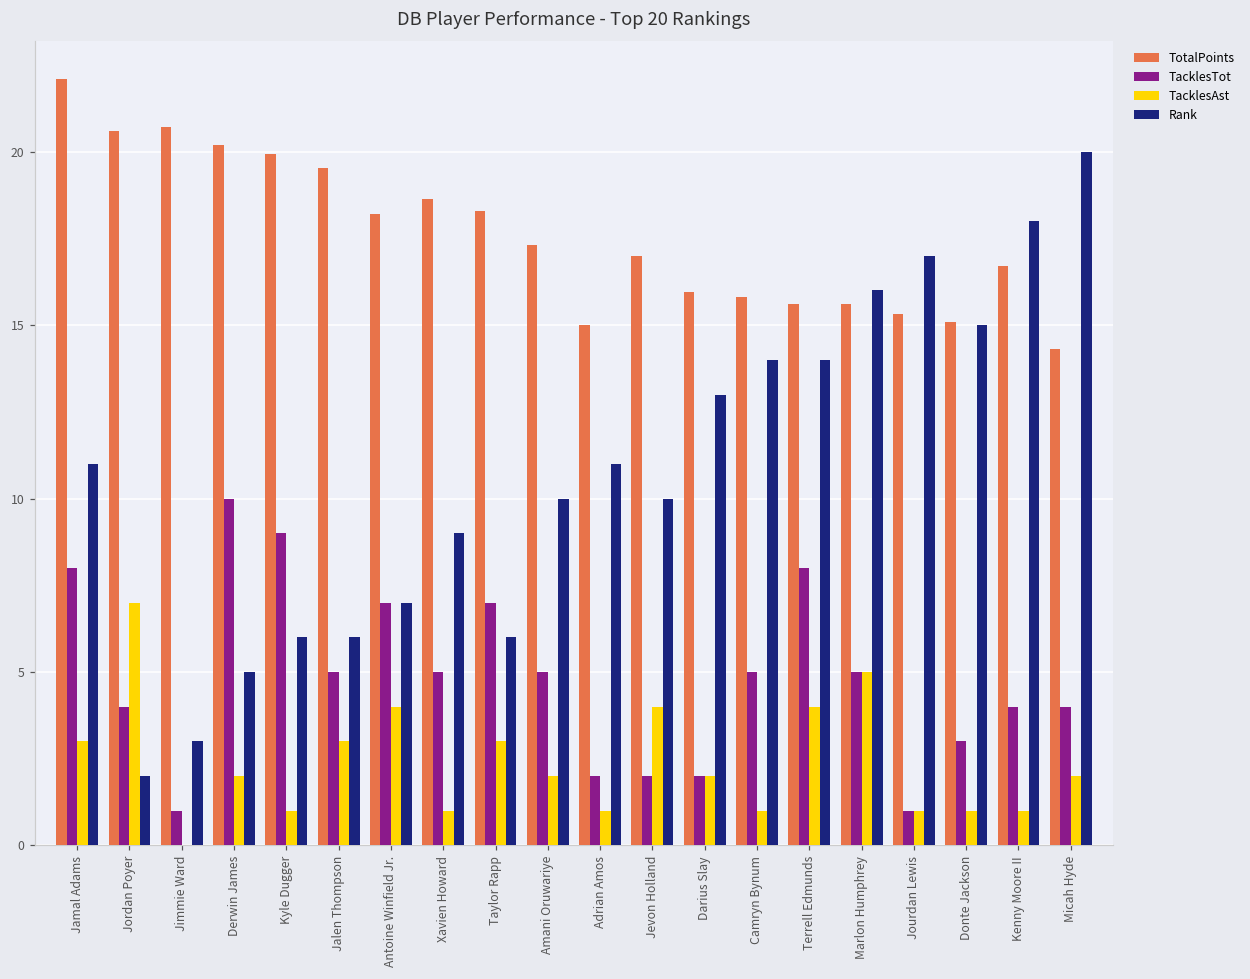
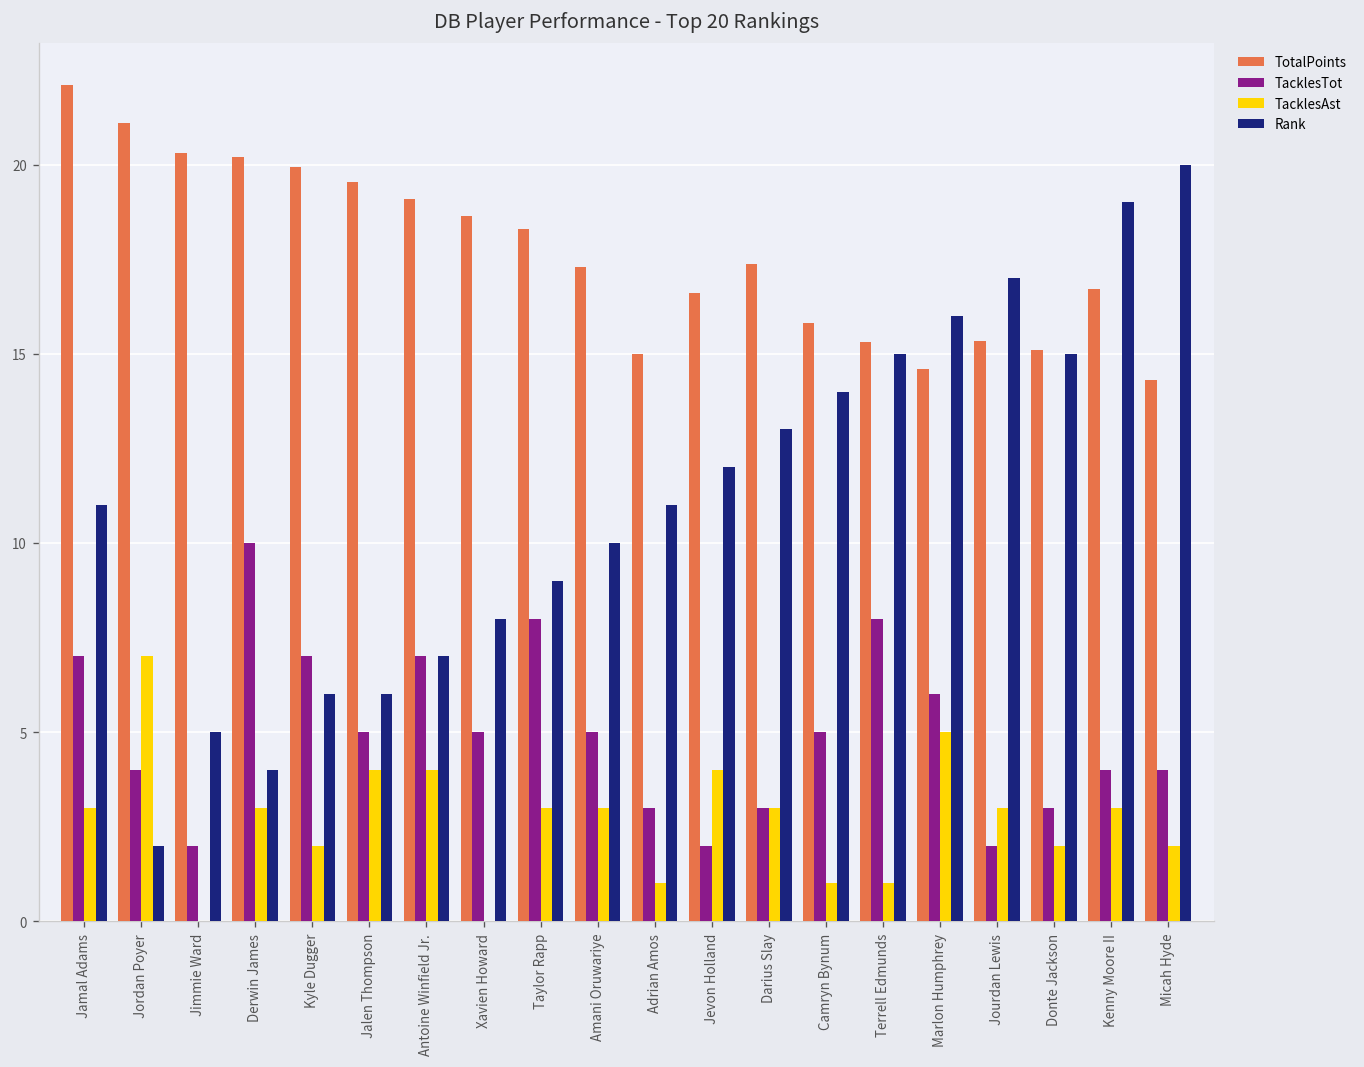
  {
    "TotalPoints": {
      "Jamal Adams": 22.1,
-     "Jordan Poyer": 20.6,
-     "Jimmie Ward": 20.7,
+     "Jordan Poyer": 21.1,
+     "Jimmie Ward": 20.3,
      "Derwin James": 20.2,
      "Kyle Dugger": 19.9,
      "Jalen Thompson": 19.5,
-     "Antoine Winfield Jr.": 18.2,
+     "Antoine Winfield Jr.": 19.1,
      "Xavien Howard": 18.6,
      "Taylor Rapp": 18.3,
      "Amani Oruwariye": 17.3,
      "Adrian Amos": 15.0,
-     "Jevon Holland": 17.0,
-     "Darius Slay": 16.0,
+     "Jevon Holland": 16.6,
+     "Darius Slay": 17.4,
      "Camryn Bynum": 15.8,
-     "Terrell Edmunds": 15.6,
-     "Marlon Humphrey": 15.6,
+     "Terrell Edmunds": 15.3,
+     "Marlon Humphrey": 14.6,
      "Jourdan Lewis": 15.3,
      "Donte Jackson": 15.1,
      "Kenny Moore II": 16.7,
      "Micah Hyde": 14.3
    },
    "TacklesTot": {
-     "Jamal Adams": 8,
+     "Jamal Adams": 7,
      "Jordan Poyer": 4,
-     "Jimmie Ward": 1,
+     "Jimmie Ward": 2,
      "Derwin James": 10,
-     "Kyle Dugger": 9,
+     "Kyle Dugger": 7,
      "Jalen Thompson": 5,
      "Antoine Winfield Jr.": 7,
      "Xavien Howard": 5,
-     "Taylor Rapp": 7,
+     "Taylor Rapp": 8,
      "Amani Oruwariye": 5,
-     "Adrian Amos": 2,
+     "Adrian Amos": 3,
      "Jevon Holland": 2,
-     "Darius Slay": 2,
+     "Darius Slay": 3,
      "Camryn Bynum": 5,
      "Terrell Edmunds": 8,
-     "Marlon Humphrey": 5,
-     "Jourdan Lewis": 1,
+     "Marlon Humphrey": 6,
+     "Jourdan Lewis": 2,
      "Donte Jackson": 3,
      "Kenny Moore II": 4,
      "Micah Hyde": 4
    },
    "TacklesAst": {
      "Jamal Adams": 3,
      "Jordan Poyer": 7,
      "Jimmie Ward": 0,
-     "Derwin James": 2,
-     "Kyle Dugger": 1,
-     "Jalen Thompson": 3,
+     "Derwin James": 3,
+     "Kyle Dugger": 2,
+     "Jalen Thompson": 4,
      "Antoine Winfield Jr.": 4,
-     "Xavien Howard": 1,
+     "Xavien Howard": 0,
      "Taylor Rapp": 3,
-     "Amani Oruwariye": 2,
+     "Amani Oruwariye": 3,
      "Adrian Amos": 1,
      "Jevon Holland": 4,
-     "Darius Slay": 2,
+     "Darius Slay": 3,
      "Camryn Bynum": 1,
-     "Terrell Edmunds": 4,
+     "Terrell Edmunds": 1,
      "Marlon Humphrey": 5,
-     "Jourdan Lewis": 1,
-     "Donte Jackson": 1,
-     "Kenny Moore II": 1,
+     "Jourdan Lewis": 3,
+     "Donte Jackson": 2,
+     "Kenny Moore II": 3,
      "Micah Hyde": 2
    },
    "Rank": {
      "Jamal Adams": 11,
      "Jordan Poyer": 2,
-     "Jimmie Ward": 3,
-     "Derwin James": 5,
+     "Jimmie Ward": 5,
+     "Derwin James": 4,
      "Kyle Dugger": 6,
      "Jalen Thompson": 6,
      "Antoine Winfield Jr.": 7,
-     "Xavien Howard": 9,
-     "Taylor Rapp": 6,
+     "Xavien Howard": 8,
+     "Taylor Rapp": 9,
      "Amani Oruwariye": 10,
      "Adrian Amos": 11,
-     "Jevon Holland": 10,
+     "Jevon Holland": 12,
      "Darius Slay": 13,
      "Camryn Bynum": 14,
-     "Terrell Edmunds": 14,
+     "Terrell Edmunds": 15,
      "Marlon Humphrey": 16,
      "Jourdan Lewis": 17,
      "Donte Jackson": 15,
-     "Kenny Moore II": 18,
+     "Kenny Moore II": 19,
      "Micah Hyde": 20
    }
  }
